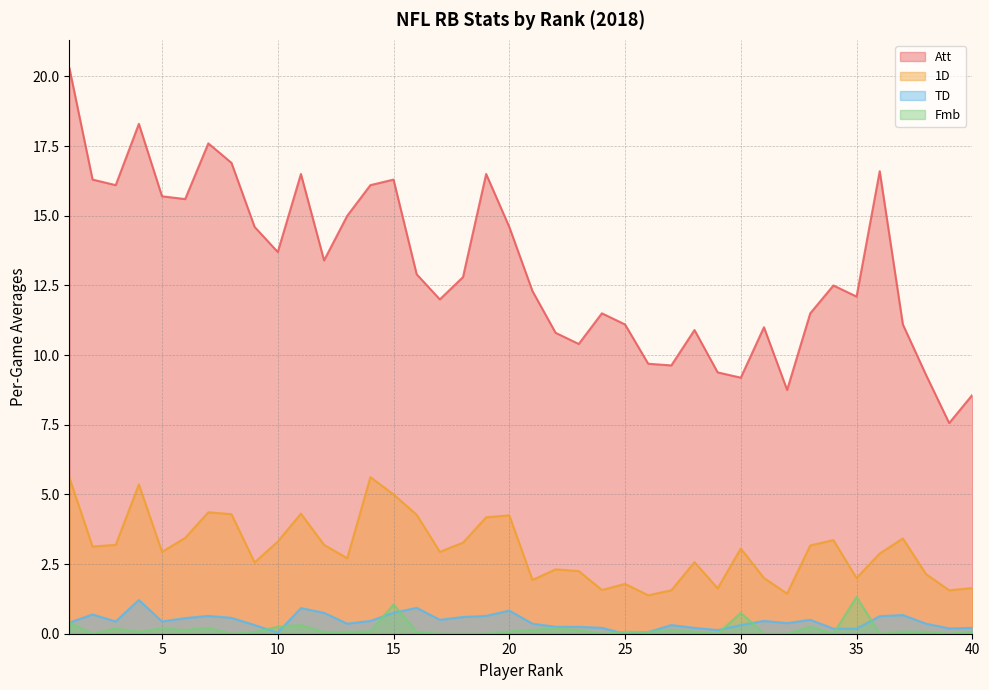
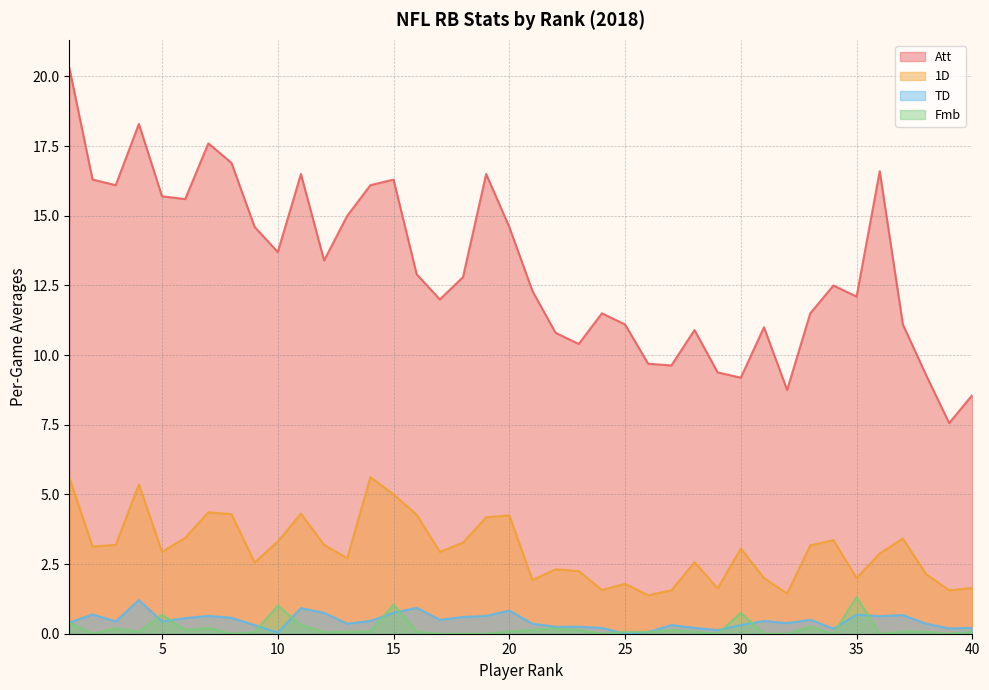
  {
    "TD": {
      "5": 0.4,
      "10": 0.0,
      "15": 0.8,
      "20": 0.8,
      "30": 0.3,
-     "35": 0.2,
+     "35": 0.7,
      "40": 0.2
    },
    "Fmb": {
-     "5": 0.2,
-     "10": 0.3,
+     "5": 0.7,
+     "10": 1.0,
      "15": 1.1,
      "20": 0.1,
      "30": 0.8,
      "35": 1.3,
      "40": 0.1
    }
  }
